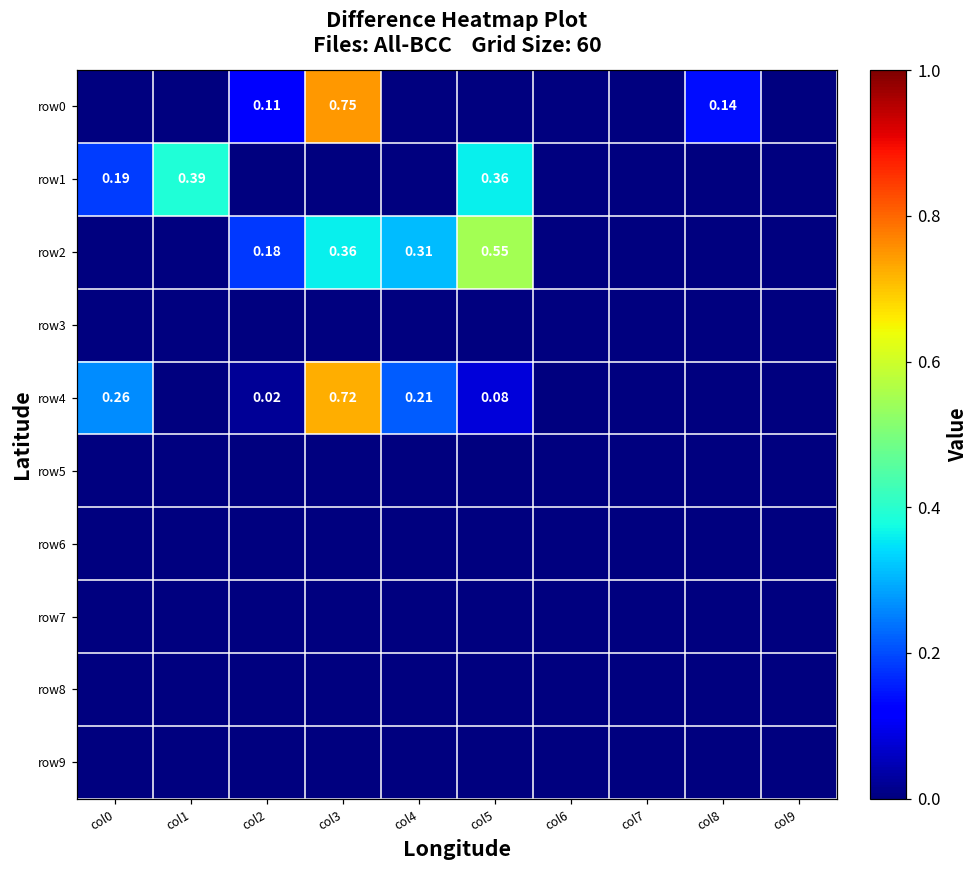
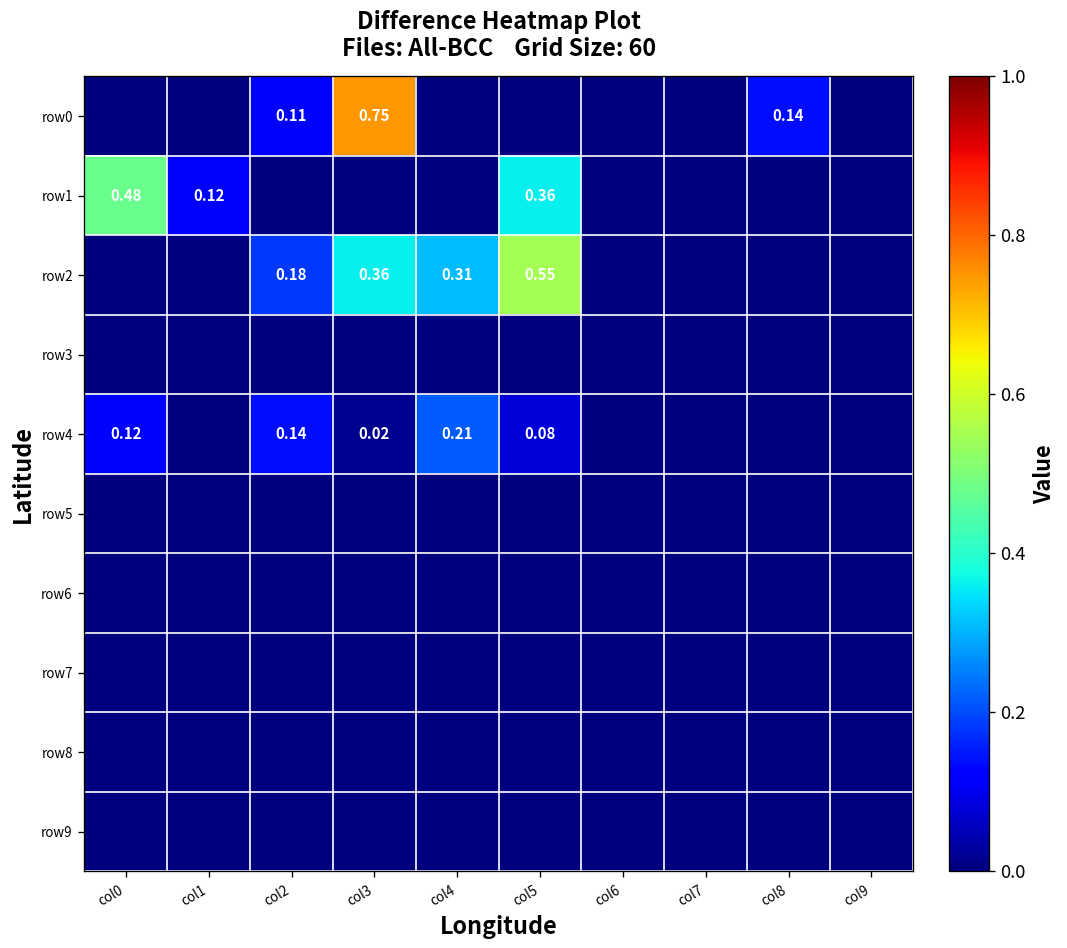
  {
    "row0": {
      "col2": 0.11,
      "col3": 0.75,
      "col8": 0.14
    },
    "row1": {
-     "col0": 0.19,
-     "col1": 0.39,
+     "col0": 0.48,
+     "col1": 0.12,
      "col5": 0.36
    },
    "row2": {
      "col2": 0.18,
      "col3": 0.36,
      "col4": 0.31,
      "col5": 0.55
    },
    "row4": {
-     "col0": 0.26,
-     "col2": 0.02,
-     "col3": 0.72,
+     "col0": 0.12,
+     "col2": 0.14,
+     "col3": 0.02,
      "col4": 0.21,
      "col5": 0.08
    }
  }
